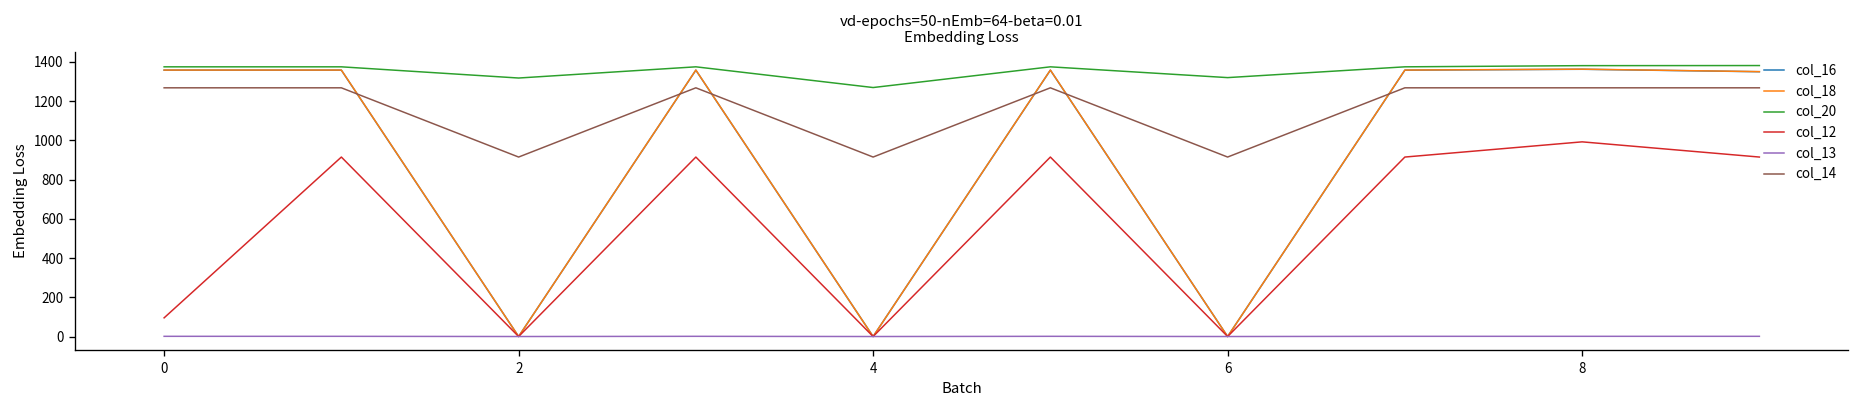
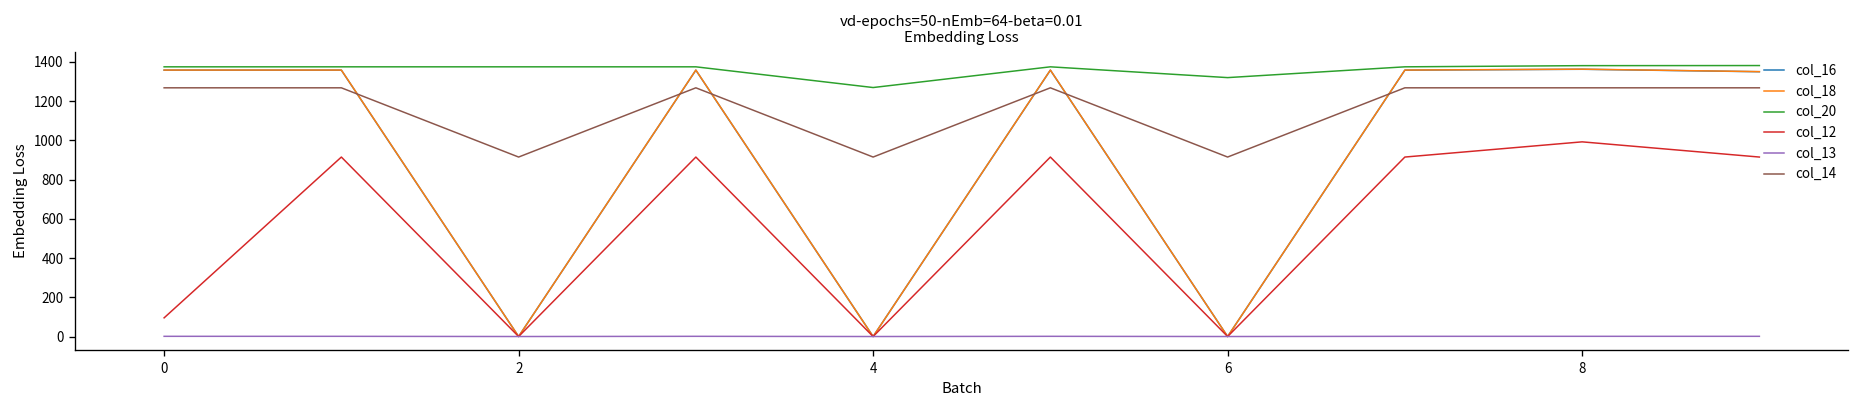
  {
    "col_18": {
      "0": 1360,
      "8": 1360
    },
    "col_20": {
      "0": 1380,
-     "2": 1320,
+     "2": 1380,
      "4": 1270,
      "6": 1320,
      "8": 1380
    },
    "col_12": {
      "0": 100,
      "8": 990
    },
    "col_13": {
      "0": 0,
      "8": 0
    },
    "col_14": {
      "0": 1270,
      "2": 920,
      "4": 920,
      "6": 920,
      "8": 1270
    }
  }
